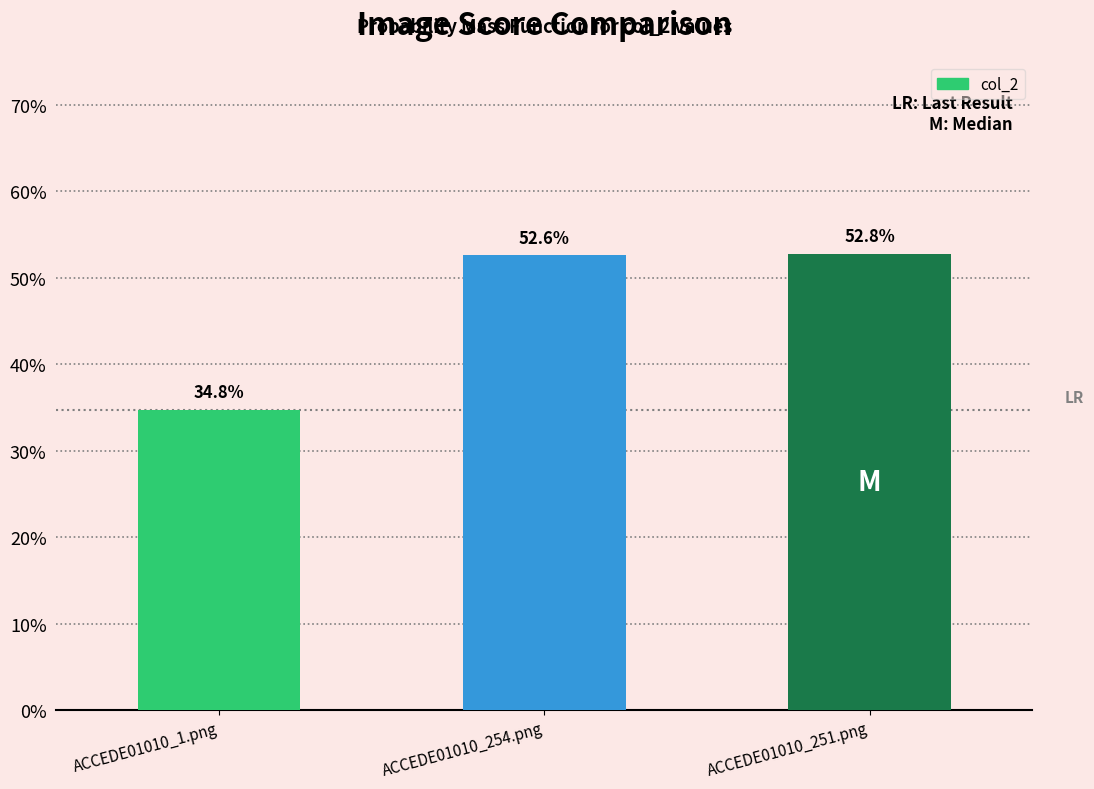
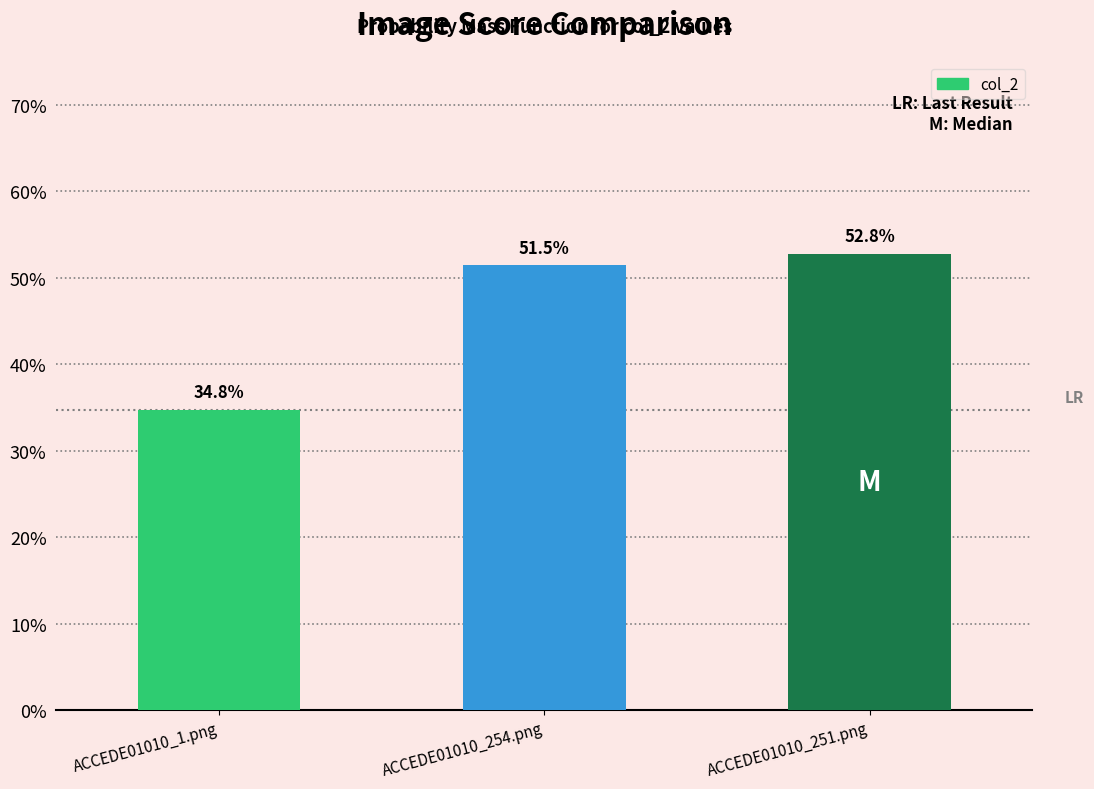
  {
    "ACCEDE01010_1.png": "34.8%",
-   "ACCEDE01010_254.png": "52.6%",
+   "ACCEDE01010_254.png": "51.5%",
    "ACCEDE01010_251.png": "52.8%"
  }
